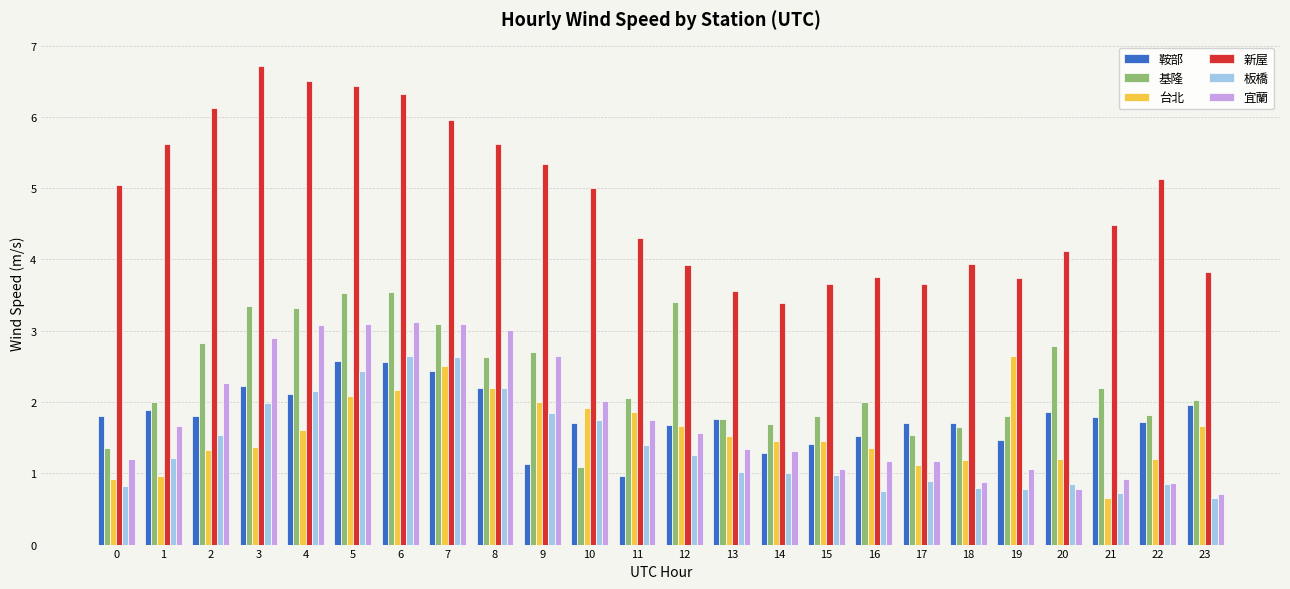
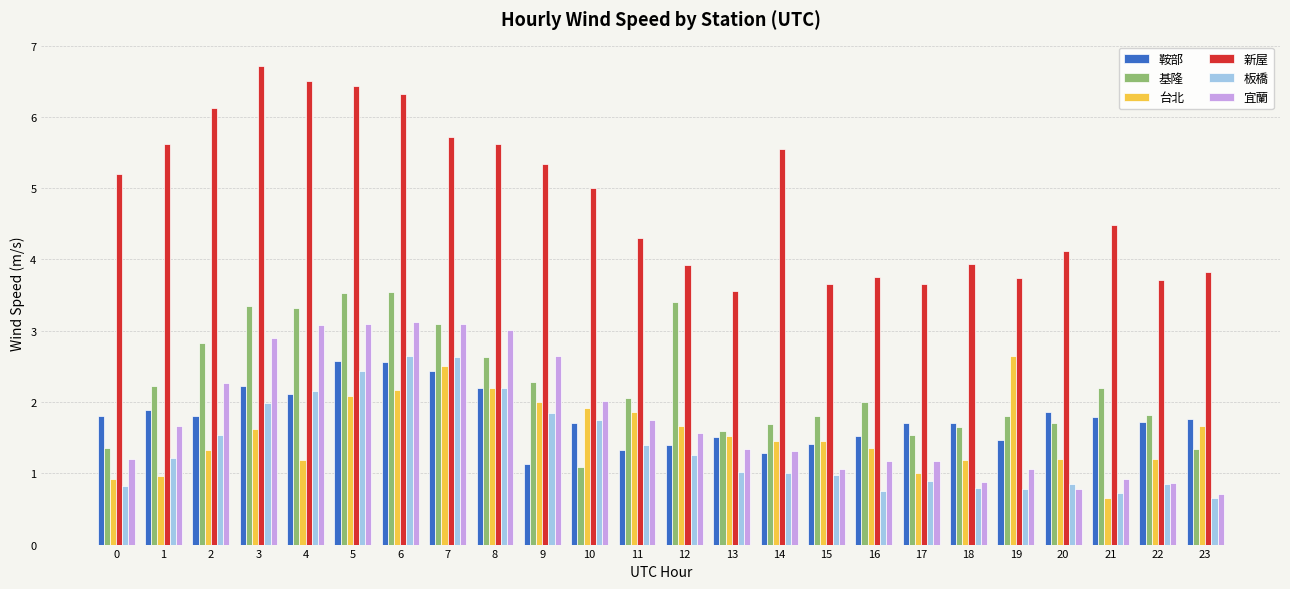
  {
    "鞍部": {
      "0": 1.8,
      "1": 1.9,
      "2": 1.8,
      "3": 2.2,
      "4": 2.1,
      "5": 2.6,
      "6": 2.6,
      "7": 2.4,
      "8": 2.2,
      "9": 1.1,
      "10": 1.7,
-     "11": 1.0,
-     "12": 1.7,
-     "13": 1.8,
+     "11": 1.3,
+     "12": 1.4,
+     "13": 1.5,
      "14": 1.3,
      "15": 1.4,
      "16": 1.5,
      "17": 1.7,
      "18": 1.7,
      "19": 1.5,
      "20": 1.9,
      "21": 1.8,
      "22": 1.7,
-     "23": 2.0
+     "23": 1.8
    },
    "基隆": {
      "0": 1.4,
-     "1": 2.0,
+     "1": 2.2,
      "2": 2.8,
      "3": 3.3,
      "4": 3.3,
      "5": 3.5,
      "6": 3.5,
      "7": 3.1,
      "8": 2.6,
-     "9": 2.7,
+     "9": 2.3,
      "10": 1.1,
      "11": 2.1,
      "12": 3.4,
-     "13": 1.8,
+     "13": 1.6,
      "14": 1.7,
      "15": 1.8,
      "16": 2.0,
      "17": 1.5,
      "18": 1.6,
      "19": 1.8,
-     "20": 2.8,
+     "20": 1.7,
      "21": 2.2,
      "22": 1.8,
-     "23": 2.0
+     "23": 1.3
    },
    "台北": {
      "0": 0.9,
      "1": 1.0,
      "2": 1.3,
-     "3": 1.4,
-     "4": 1.6,
+     "3": 1.6,
+     "4": 1.2,
      "5": 2.1,
      "6": 2.2,
      "7": 2.5,
      "8": 2.2,
      "9": 2.0,
      "10": 1.9,
      "11": 1.9,
      "12": 1.7,
      "13": 1.5,
      "14": 1.5,
      "15": 1.5,
      "16": 1.4,
-     "17": 1.1,
+     "17": 1.0,
      "18": 1.2,
      "19": 2.7,
      "20": 1.2,
      "21": 0.7,
      "22": 1.2,
      "23": 1.7
    },
    "新屋": {
-     "0": 5.1,
+     "0": 5.2,
      "1": 5.6,
      "2": 6.1,
      "3": 6.7,
      "4": 6.5,
      "5": 6.4,
      "6": 6.3,
-     "7": 6.0,
+     "7": 5.7,
      "8": 5.6,
      "9": 5.3,
      "10": 5.0,
      "11": 4.3,
      "12": 3.9,
      "13": 3.6,
-     "14": 3.4,
+     "14": 5.6,
      "15": 3.7,
      "16": 3.8,
      "17": 3.7,
      "18": 3.9,
      "19": 3.7,
      "20": 4.1,
      "21": 4.5,
-     "22": 5.1,
+     "22": 3.7,
      "23": 3.8
    }
  }
